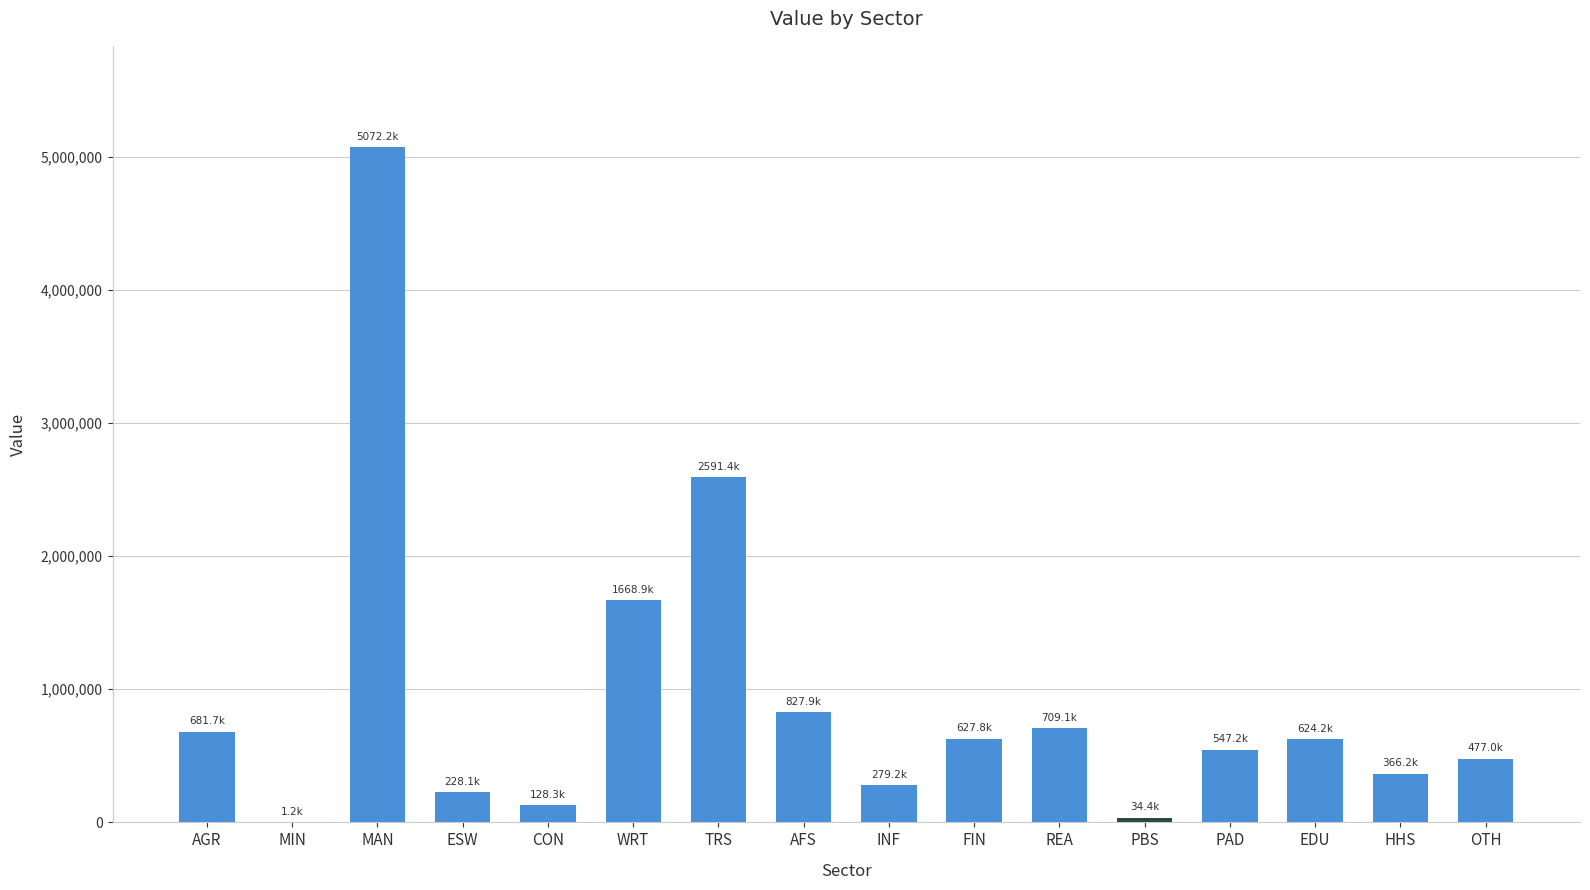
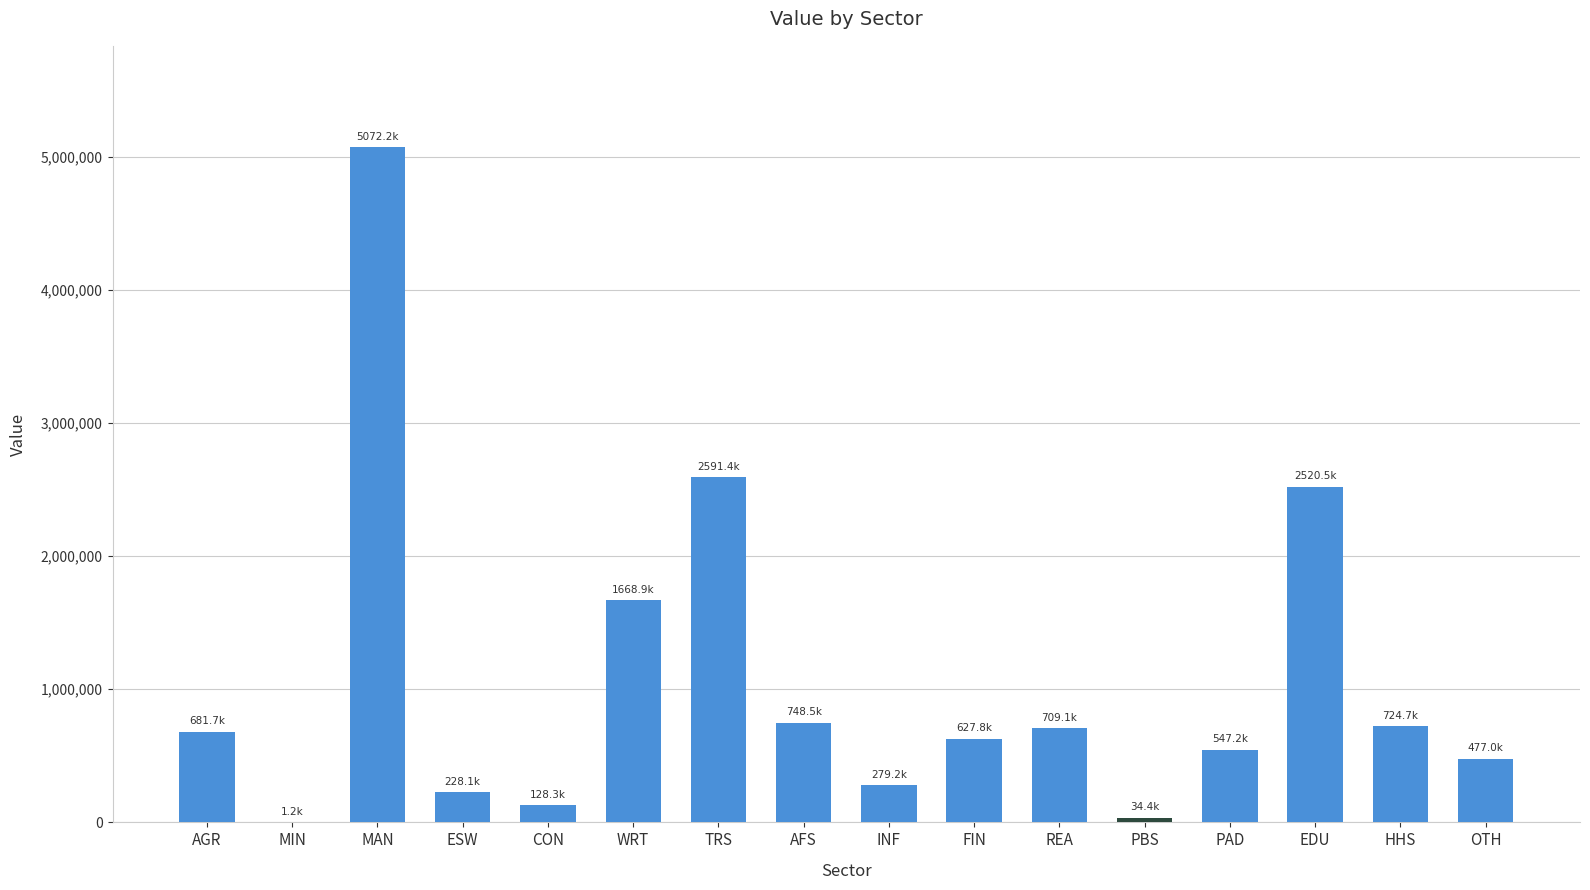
  {
    "AGR": "681.7k",
    "MIN": "1.2k",
    "MAN": "5072.2k",
    "ESW": "228.1k",
    "CON": "128.3k",
    "WRT": "1668.9k",
    "TRS": "2591.4k",
-   "AFS": "827.9k",
+   "AFS": "748.5k",
    "INF": "279.2k",
    "FIN": "627.8k",
    "REA": "709.1k",
    "PBS": "34.4k",
    "PAD": "547.2k",
-   "EDU": "624.2k",
-   "HHS": "366.2k",
+   "EDU": "2520.5k",
+   "HHS": "724.7k",
    "OTH": "477.0k"
  }
